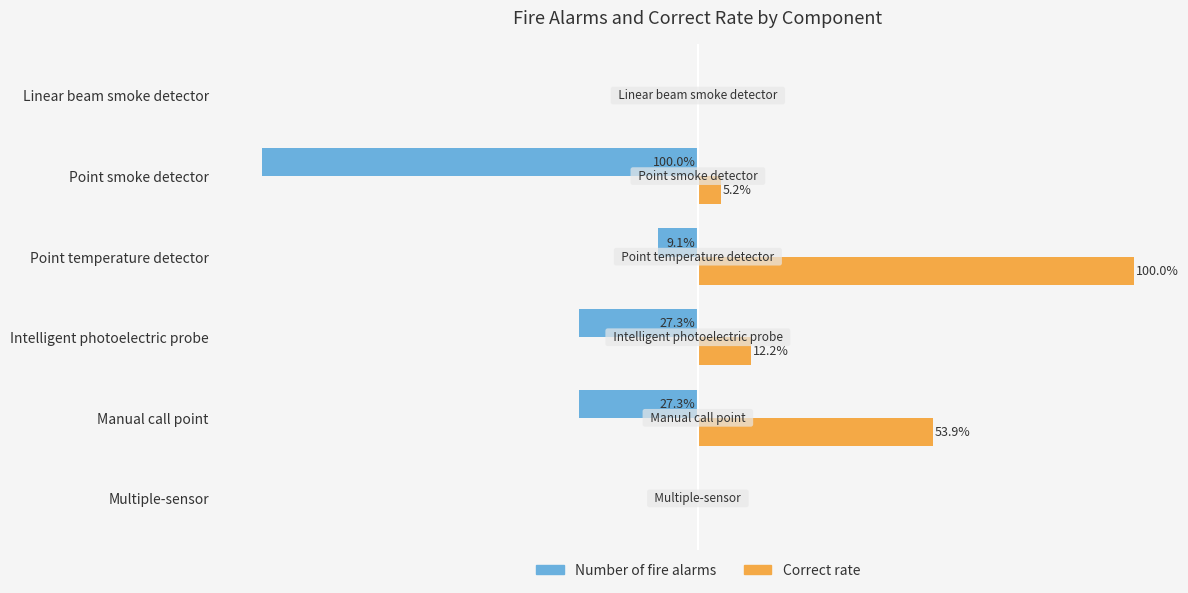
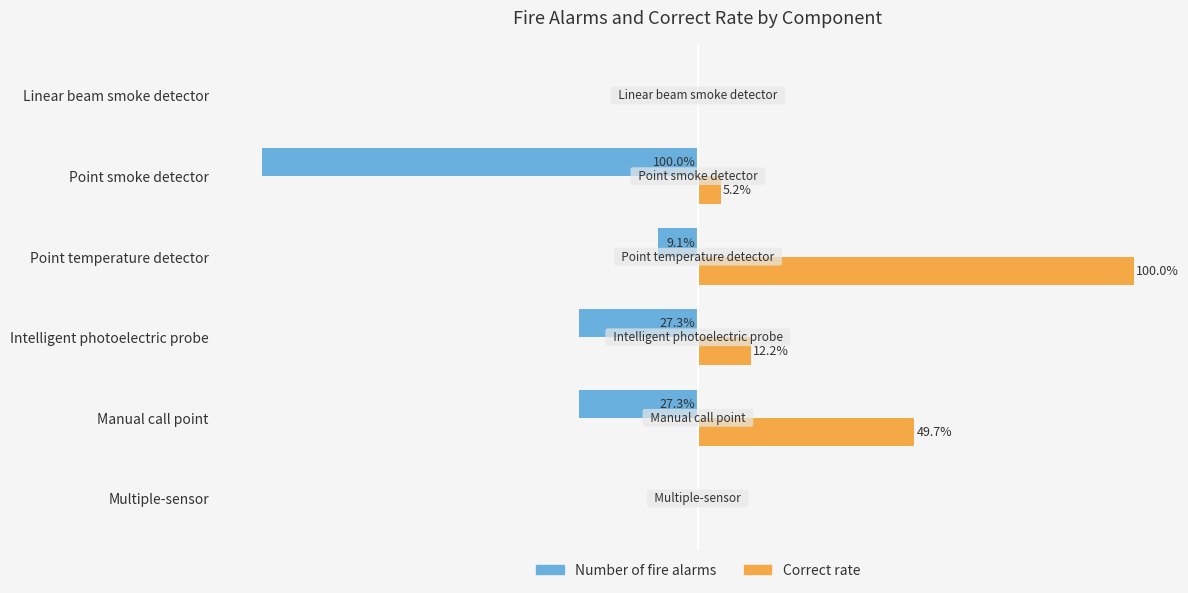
  {
    "Correct rate": {
      "Point temperature detector": "100.0%",
-     "Manual call point": "53.9%"
+     "Manual call point": "49.7%"
    }
  }
